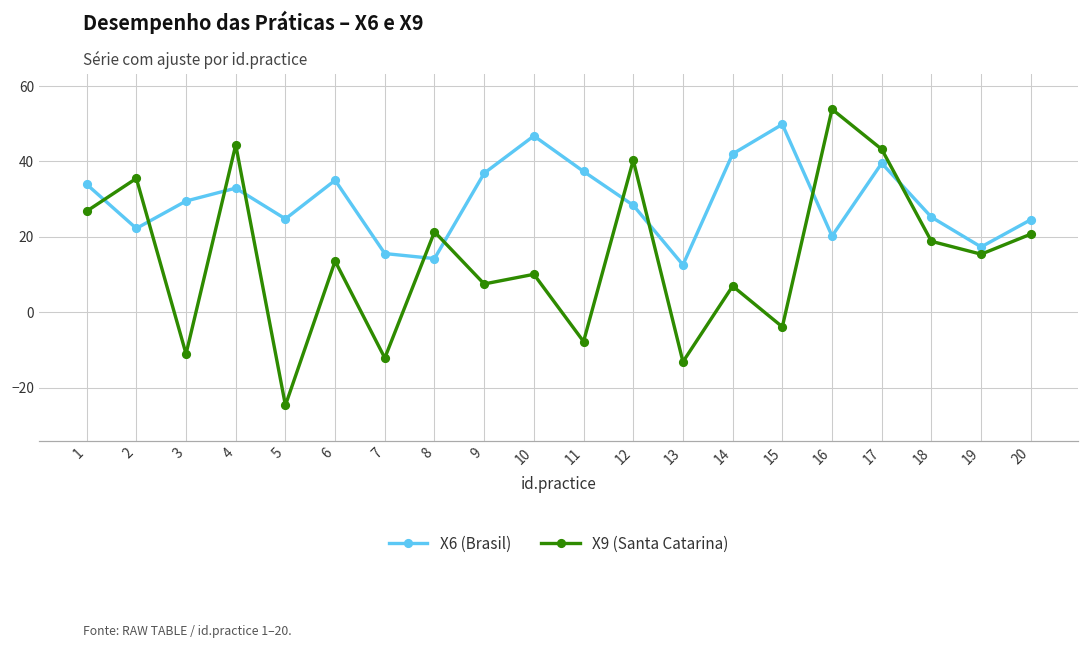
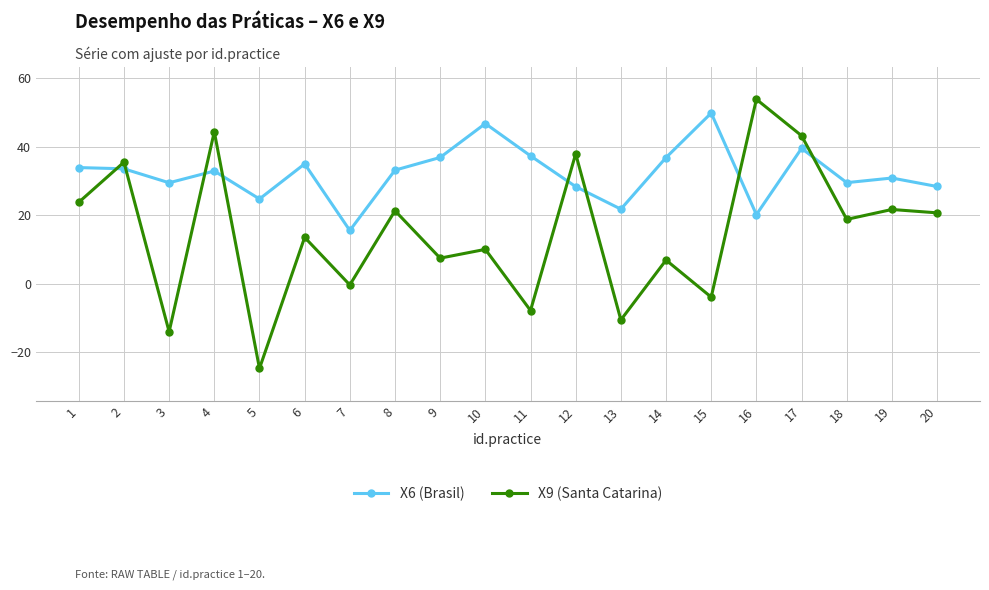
  {
    "X6 (Brasil)": {
      "1": 34,
-     "2": 22,
+     "2": 34,
      "3": 30,
      "4": 33,
      "5": 25,
      "6": 35,
      "7": 16,
-     "8": 14,
+     "8": 33,
      "9": 37,
      "10": 47,
      "11": 37,
      "12": 28,
-     "13": 13,
-     "14": 42,
+     "13": 22,
+     "14": 37,
      "15": 50,
      "16": 20,
      "17": 40,
-     "18": 25,
-     "19": 17,
-     "20": 25
+     "18": 30,
+     "19": 31,
+     "20": 28
    },
    "X9 (Santa Catarina)": {
-     "1": 27,
+     "1": 24,
      "2": 36,
-     "3": -11,
+     "3": -14,
      "4": 44,
      "5": -25,
      "6": 14,
-     "7": -12,
+     "7": 0,
      "8": 21,
      "9": 8,
      "10": 10,
      "11": -8,
-     "12": 40,
-     "13": -13,
+     "12": 38,
+     "13": -10,
      "14": 7,
      "15": -4,
      "16": 54,
      "17": 43,
      "18": 19,
-     "19": 15,
+     "19": 22,
      "20": 21
    }
  }
